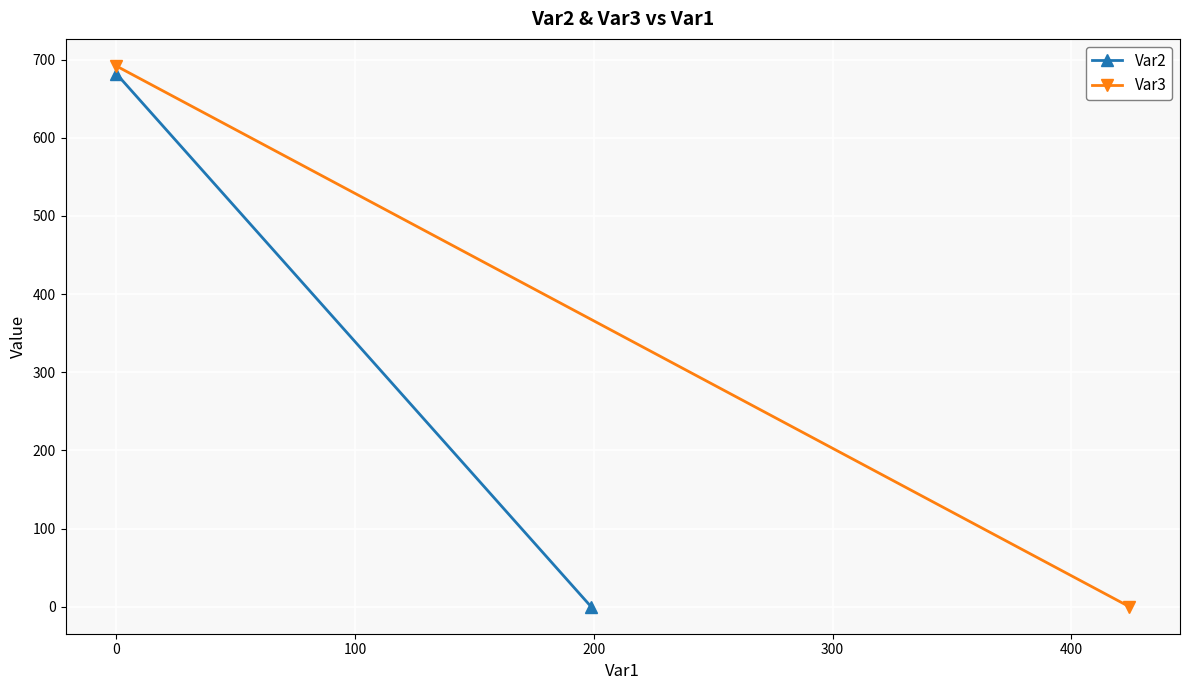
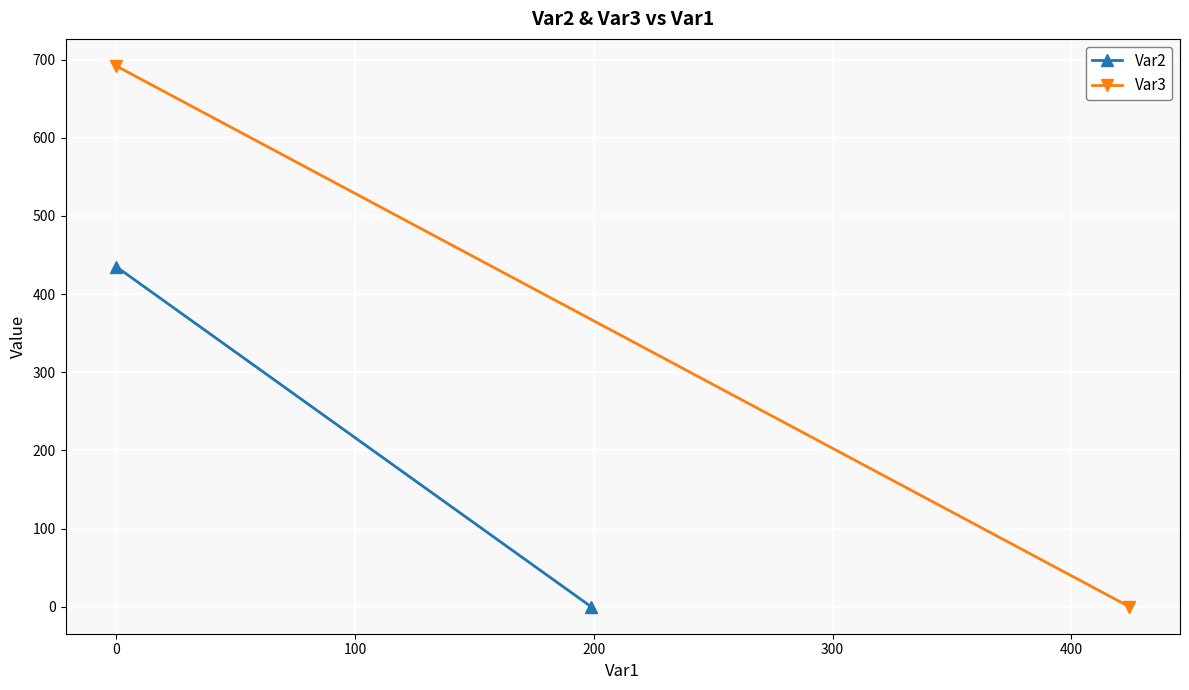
  {
    "Var2": {
-     "0": 680,
+     "0": 440,
      "200": 0
    },
    "Var3": {
      "0": 690
    }
  }
